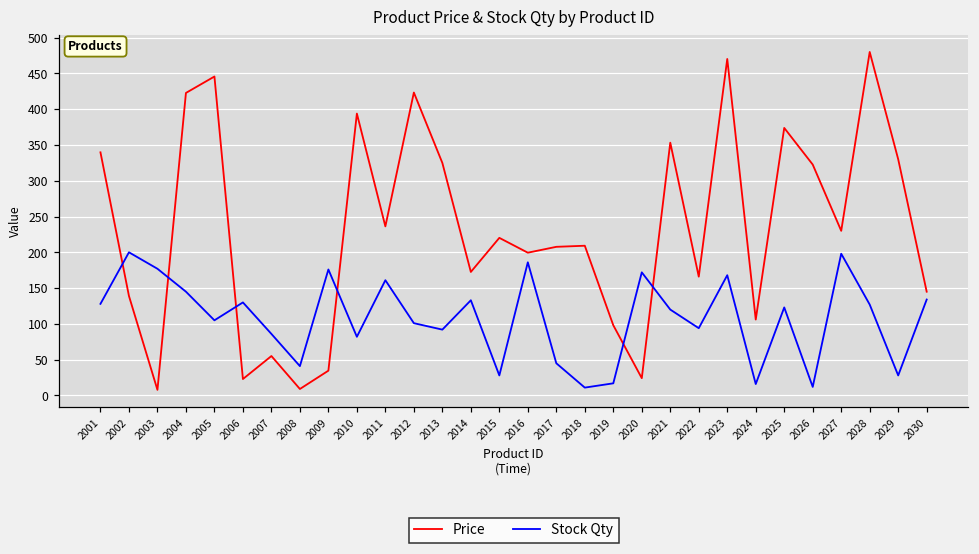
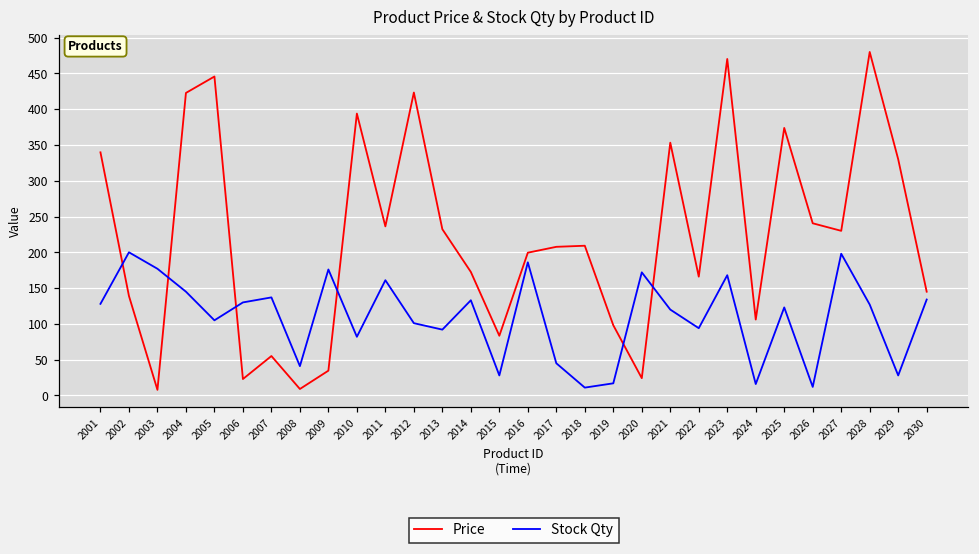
  {
    "Price": {
      "2001": 340,
      "2002": 140,
      "2003": 10,
      "2004": 420,
      "2005": 450,
      "2006": 20,
      "2007": 60,
      "2008": 10,
      "2009": 30,
      "2010": 390,
      "2011": 240,
      "2012": 420,
-     "2013": 320,
+     "2013": 230,
      "2014": 170,
-     "2015": 220,
+     "2015": 80,
      "2016": 200,
      "2017": 210,
      "2018": 210,
      "2019": 100,
      "2020": 20,
      "2021": 350,
      "2022": 170,
      "2023": 470,
      "2024": 110,
      "2025": 370,
-     "2026": 320,
+     "2026": 240,
      "2027": 230,
      "2028": 480,
      "2029": 330,
      "2030": 150
    },
    "Stock Qty": {
      "2001": 130,
      "2002": 200,
      "2003": 180,
      "2004": 150,
      "2005": 110,
      "2006": 130,
-     "2007": 90,
+     "2007": 140,
      "2008": 40,
      "2009": 180,
      "2010": 80,
      "2011": 160,
      "2012": 100,
      "2013": 90,
      "2014": 130,
      "2015": 30,
      "2016": 190,
      "2017": 50,
      "2018": 10,
      "2019": 20,
      "2020": 170,
      "2021": 120,
      "2022": 90,
      "2023": 170,
      "2024": 20,
      "2025": 120,
      "2026": 10,
      "2027": 200,
      "2028": 130,
      "2029": 30,
      "2030": 130
    }
  }
